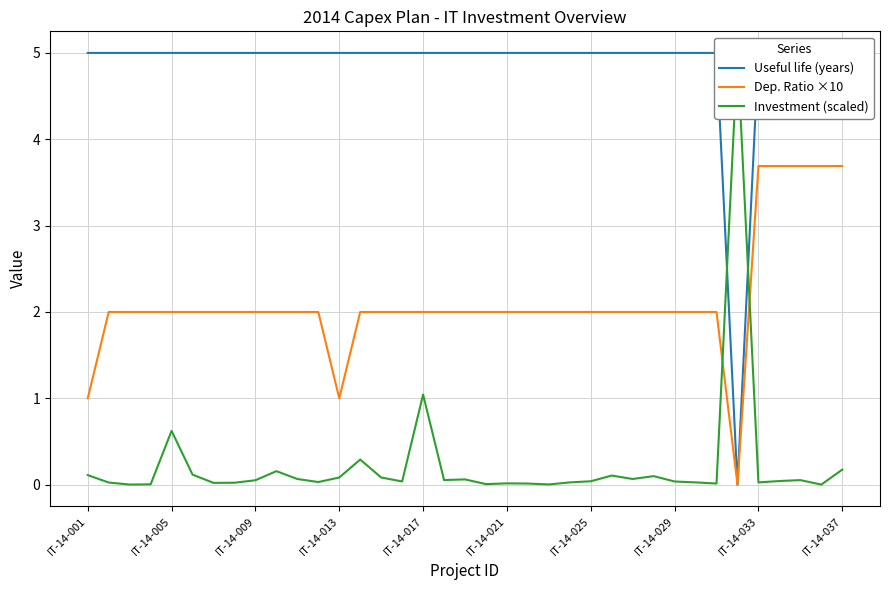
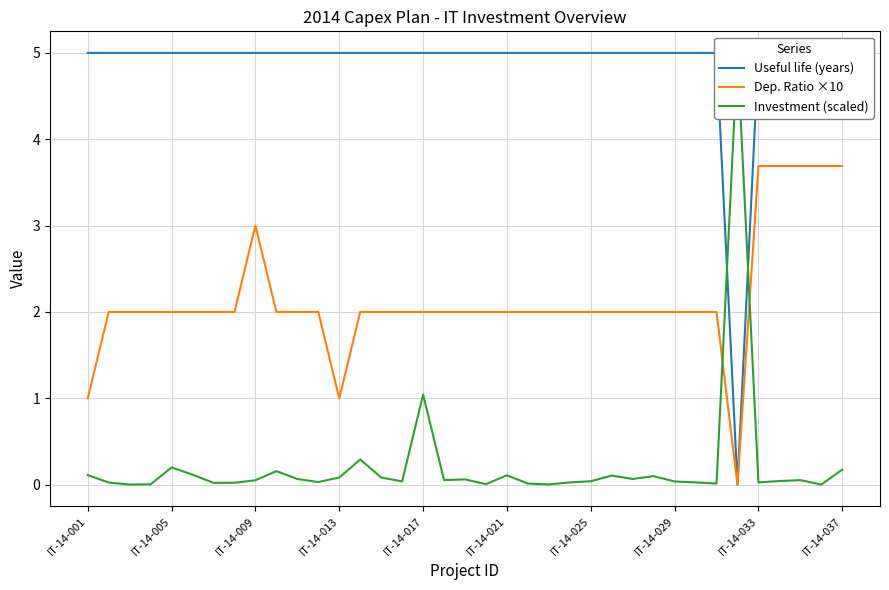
  {
    "Useful life (years)": {
      "IT-14-001": 5.0,
      "IT-14-005": 5.0,
      "IT-14-009": 5.0,
      "IT-14-013": 5.0,
      "IT-14-017": 5.0,
      "IT-14-021": 5.0,
      "IT-14-025": 5.0,
      "IT-14-029": 5.0
    },
    "Dep. Ratio ×10": {
      "IT-14-001": 1.0,
      "IT-14-005": 2.0,
-     "IT-14-009": 2.0,
+     "IT-14-009": 3.0,
      "IT-14-013": 1.0,
      "IT-14-017": 2.0,
      "IT-14-021": 2.0,
      "IT-14-025": 2.0,
      "IT-14-029": 2.0,
      "IT-14-033": 3.7,
      "IT-14-037": 3.7
    },
    "Investment (scaled)": {
      "IT-14-001": 0.1,
-     "IT-14-005": 0.6,
+     "IT-14-005": 0.2,
      "IT-14-009": 0.1,
      "IT-14-013": 0.1,
      "IT-14-017": 1.0,
-     "IT-14-021": 0.0,
+     "IT-14-021": 0.1,
      "IT-14-025": 0.0,
      "IT-14-029": 0.0,
      "IT-14-033": 0.0,
      "IT-14-037": 0.2
    }
  }
